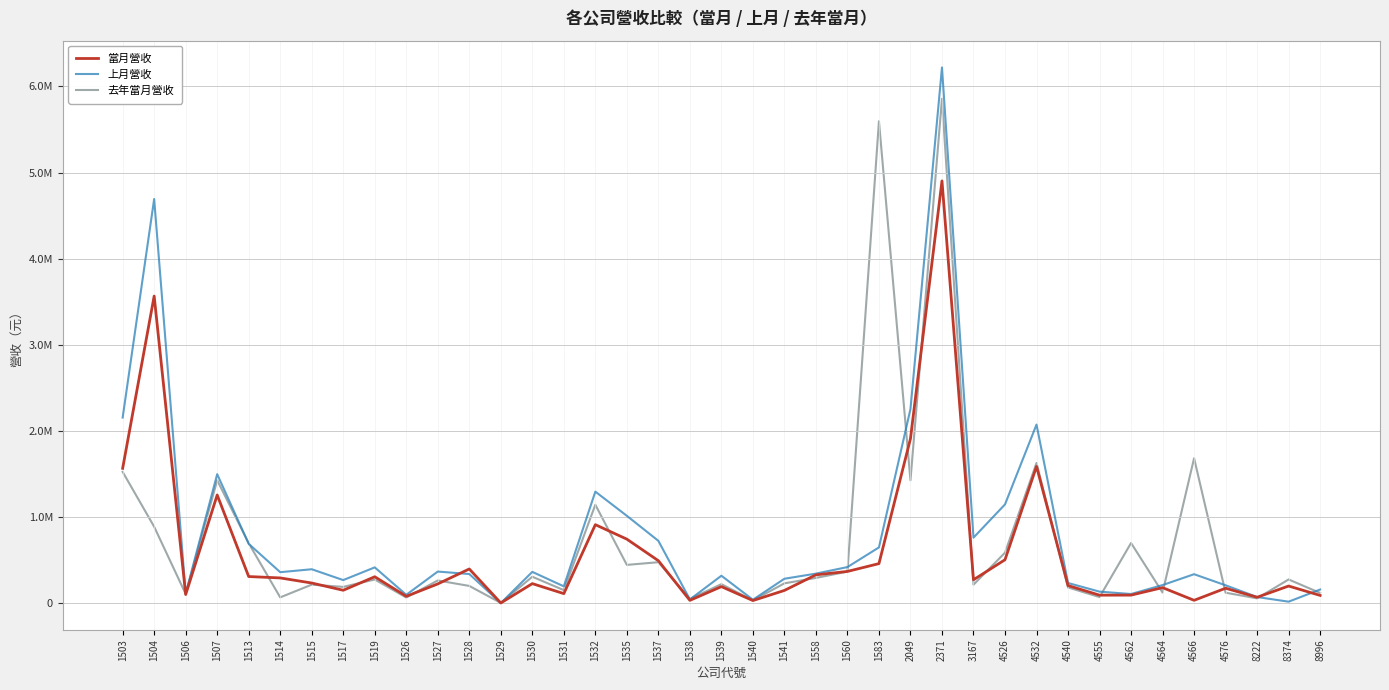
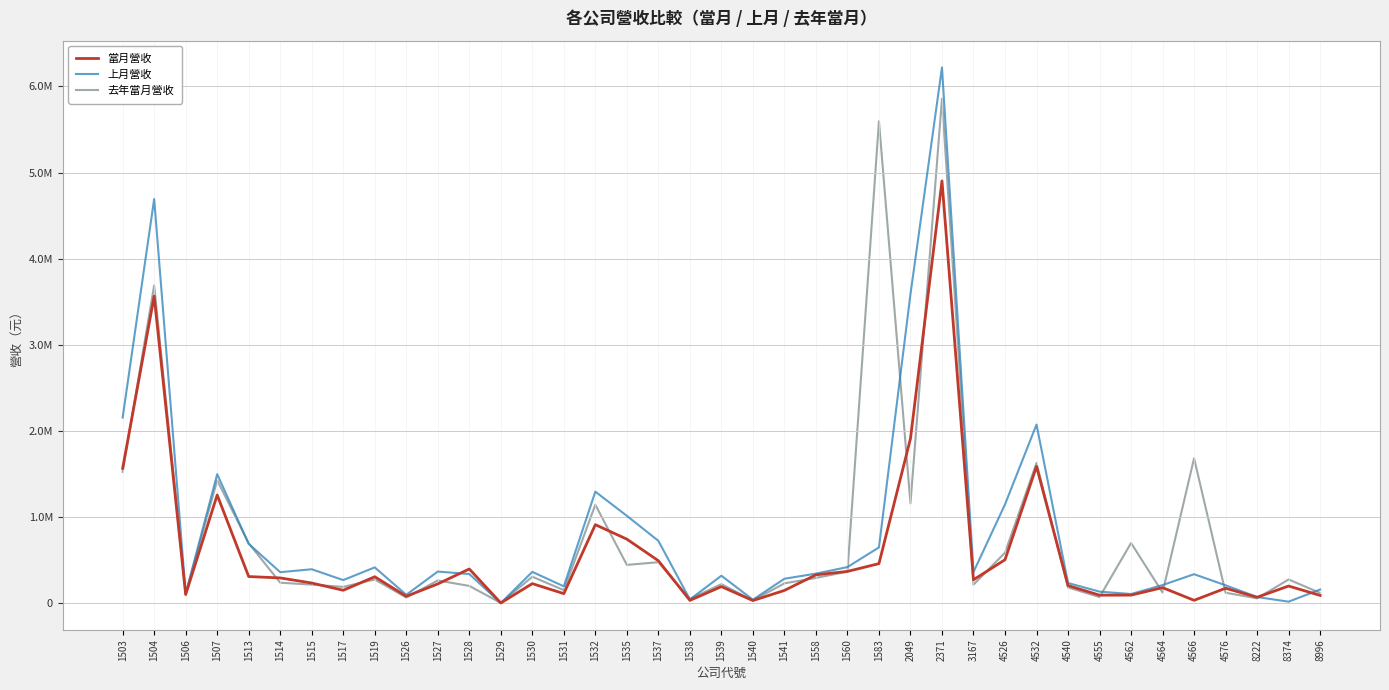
  {
    "當月營收": {
      "1503": 1600000,
      "1504": 3600000,
      "1507": 1300000,
      "1513": 300000,
      "1514": 300000,
      "1517": 200000,
      "1519": 300000,
      "1527": 200000,
      "1528": 400000,
      "1530": 200000,
      "1531": 100000,
      "1532": 900000,
      "1535": 700000,
      "1541": 200000,
      "1583": 500000,
      "2049": 1900000,
      "2371": 4900000,
      "3167": 300000,
      "4526": 500000,
      "4532": 1600000,
      "4566": 0,
      "4576": 200000,
      "8374": 200000
    },
    "上月營收": {
      "1503": 2200000,
      "1504": 4700000,
      "1507": 1500000,
      "1514": 400000,
      "1515": 400000,
      "1517": 300000,
      "1519": 400000,
      "1527": 400000,
      "1528": 300000,
      "1530": 400000,
      "1531": 200000,
      "1532": 1300000,
      "1535": 1000000,
      "1537": 700000,
      "1539": 300000,
      "1541": 300000,
      "1560": 400000,
      "1583": 700000,
-     "2049": 2300000,
+     "2049": 3600000,
      "2371": 6200000,
-     "3167": 800000,
+     "3167": 400000,
      "4526": 1100000,
      "4532": 2100000,
      "4555": 100000,
      "4566": 300000,
      "4576": 200000,
      "8374": 0,
      "8996": 200000
    },
    "去年當月營收": {
      "1503": 1500000,
-     "1504": 900000,
+     "1504": 3700000,
      "1507": 1400000,
-     "1514": 100000,
+     "1514": 200000,
      "1517": 200000,
      "1519": 300000,
      "1527": 300000,
      "1528": 200000,
      "1530": 300000,
      "1531": 200000,
      "1532": 1100000,
      "1535": 400000,
      "1541": 200000,
      "1558": 300000,
      "1583": 5600000,
-     "2049": 1400000,
+     "2049": 1200000,
      "2371": 5900000,
      "3167": 200000,
      "4526": 600000,
      "4532": 1600000,
      "4562": 700000,
      "4564": 100000,
      "4566": 1700000,
      "4576": 100000,
      "8374": 300000
    }
  }
